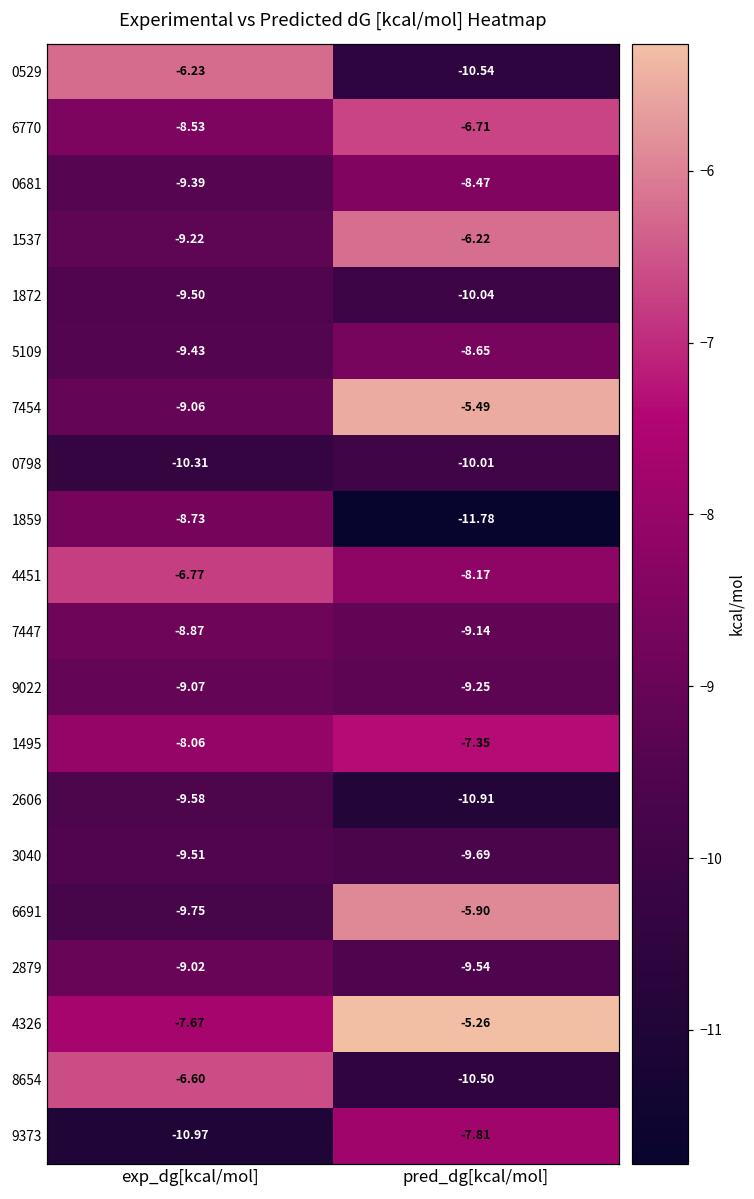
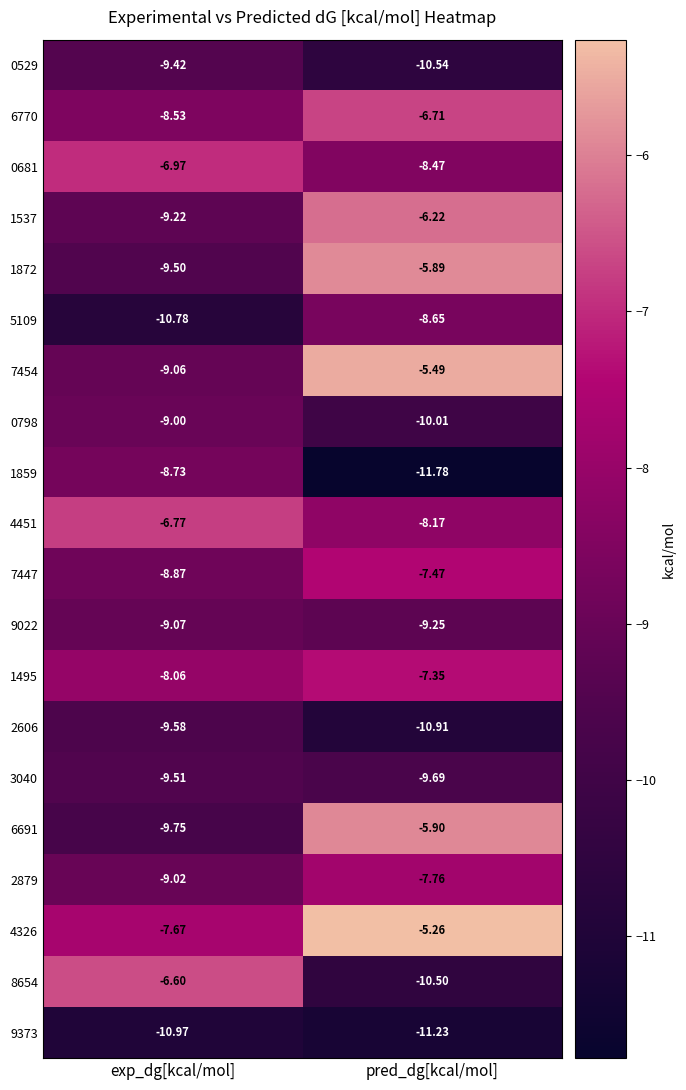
  {
    "0529": {
-     "exp_dg[kcal/mol]": -6.23,
+     "exp_dg[kcal/mol]": -9.42,
      "pred_dg[kcal/mol]": -10.54
    },
    "6770": {
      "exp_dg[kcal/mol]": -8.53,
      "pred_dg[kcal/mol]": -6.71
    },
    "0681": {
-     "exp_dg[kcal/mol]": -9.39,
+     "exp_dg[kcal/mol]": -6.97,
      "pred_dg[kcal/mol]": -8.47
    },
    "1537": {
      "exp_dg[kcal/mol]": -9.22,
      "pred_dg[kcal/mol]": -6.22
    },
    "1872": {
      "exp_dg[kcal/mol]": -9.50,
-     "pred_dg[kcal/mol]": -10.04
+     "pred_dg[kcal/mol]": -5.89
    },
    "5109": {
-     "exp_dg[kcal/mol]": -9.43,
+     "exp_dg[kcal/mol]": -10.78,
      "pred_dg[kcal/mol]": -8.65
    },
    "7454": {
      "exp_dg[kcal/mol]": -9.06,
      "pred_dg[kcal/mol]": -5.49
    },
    "0798": {
-     "exp_dg[kcal/mol]": -10.31,
+     "exp_dg[kcal/mol]": -9.00,
      "pred_dg[kcal/mol]": -10.01
    },
    "1859": {
      "exp_dg[kcal/mol]": -8.73,
      "pred_dg[kcal/mol]": -11.78
    },
    "4451": {
      "exp_dg[kcal/mol]": -6.77,
      "pred_dg[kcal/mol]": -8.17
    },
    "7447": {
      "exp_dg[kcal/mol]": -8.87,
-     "pred_dg[kcal/mol]": -9.14
+     "pred_dg[kcal/mol]": -7.47
    },
    "9022": {
      "exp_dg[kcal/mol]": -9.07,
      "pred_dg[kcal/mol]": -9.25
    },
    "1495": {
      "exp_dg[kcal/mol]": -8.06,
      "pred_dg[kcal/mol]": -7.35
    },
    "2606": {
      "exp_dg[kcal/mol]": -9.58,
      "pred_dg[kcal/mol]": -10.91
    },
    "3040": {
      "exp_dg[kcal/mol]": -9.51,
      "pred_dg[kcal/mol]": -9.69
    },
    "6691": {
      "exp_dg[kcal/mol]": -9.75,
      "pred_dg[kcal/mol]": -5.90
    },
    "2879": {
      "exp_dg[kcal/mol]": -9.02,
-     "pred_dg[kcal/mol]": -9.54
+     "pred_dg[kcal/mol]": -7.76
    },
    "4326": {
      "exp_dg[kcal/mol]": -7.67,
      "pred_dg[kcal/mol]": -5.26
    },
    "8654": {
      "exp_dg[kcal/mol]": -6.60,
      "pred_dg[kcal/mol]": -10.50
    },
    "9373": {
      "exp_dg[kcal/mol]": -10.97,
-     "pred_dg[kcal/mol]": -7.81
+     "pred_dg[kcal/mol]": -11.23
    }
  }
